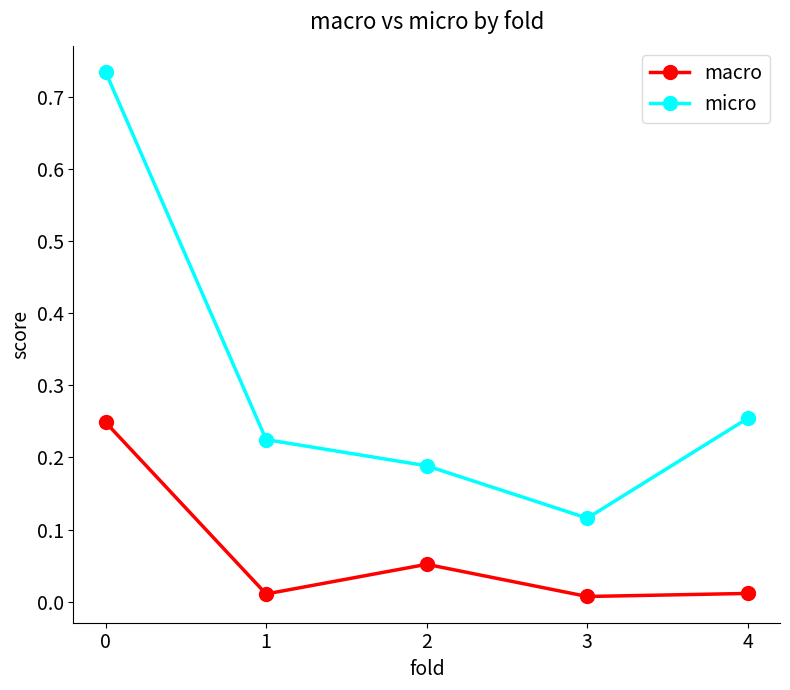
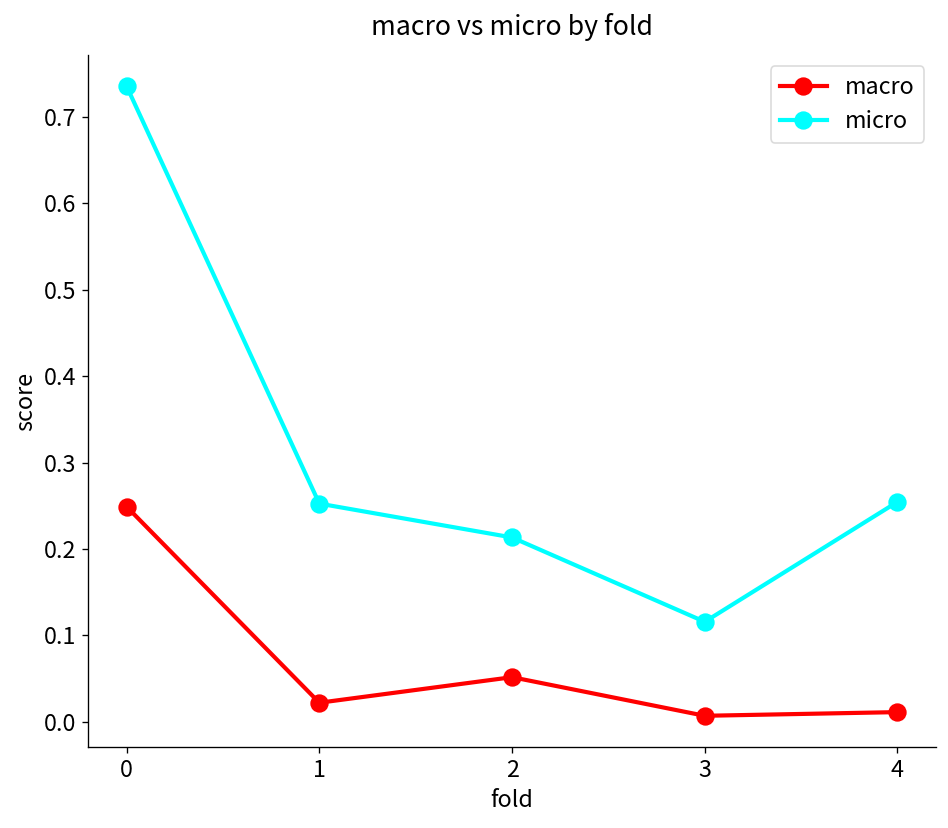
  {
    "macro": {
      "0": 0.25,
-     "1": 0.01,
+     "1": 0.02,
      "2": 0.05,
      "3": 0.01,
      "4": 0.01
    },
    "micro": {
      "0": 0.74,
-     "1": 0.22,
-     "2": 0.19,
+     "1": 0.25,
+     "2": 0.21,
      "3": 0.12,
      "4": 0.25
    }
  }
